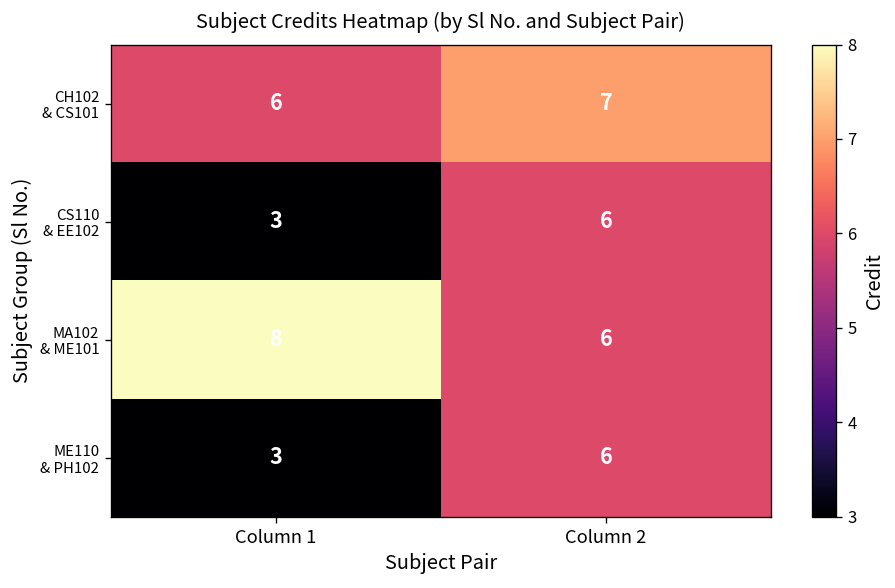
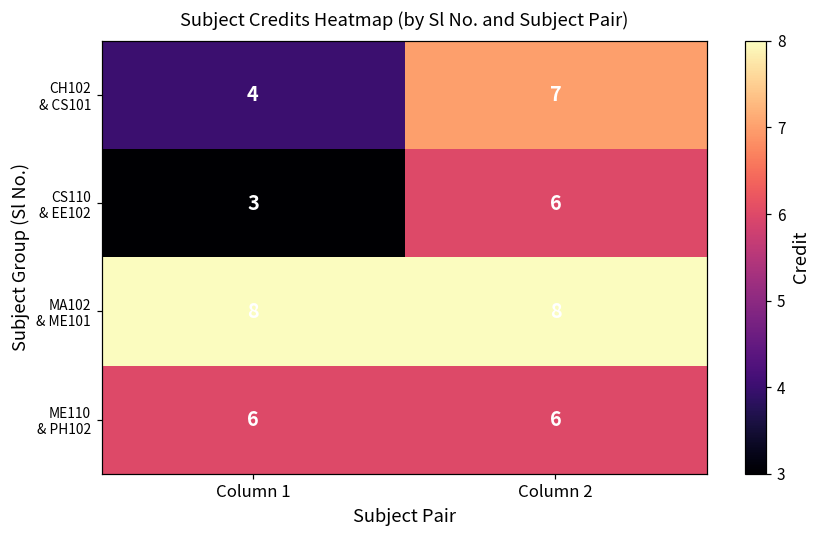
  {
    "CH102 & CS101": {
-     "Column 1": 6,
+     "Column 1": 4,
      "Column 2": 7
    },
    "CS110 & EE102": {
      "Column 1": 3,
      "Column 2": 6
    },
    "MA102 & ME101": {
      "Column 1": 8,
-     "Column 2": 6
+     "Column 2": 8
    },
    "ME110 & PH102": {
-     "Column 1": 3,
+     "Column 1": 6,
      "Column 2": 6
    }
  }
